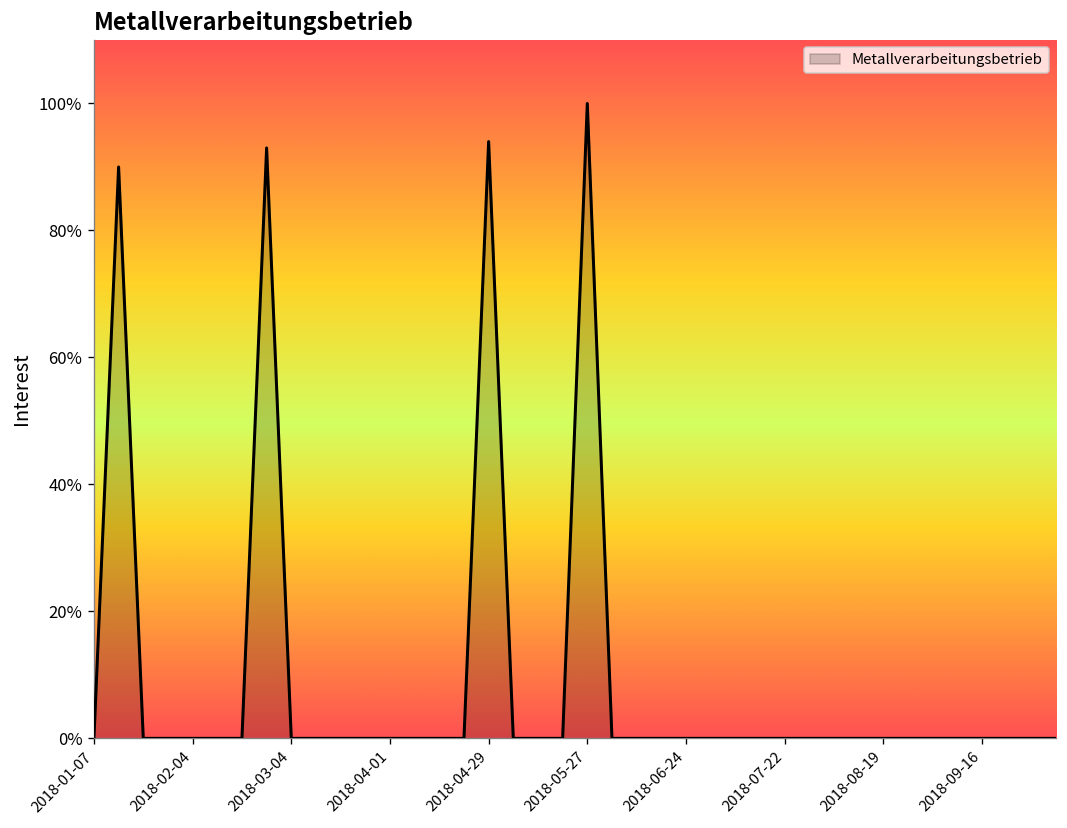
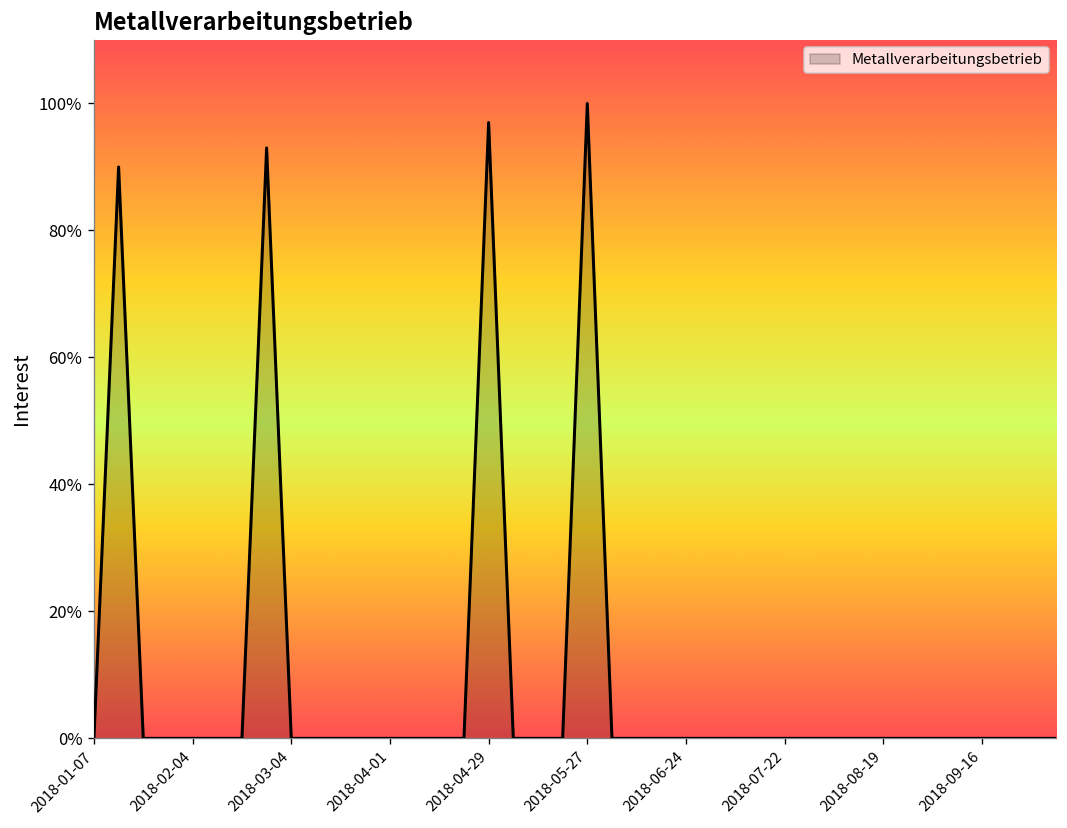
  {
    "2018-01-07": "0%",
    "2018-02-04": "0%",
    "2018-03-04": "0%",
    "2018-04-01": "0%",
-   "2018-04-29": "94%",
+   "2018-04-29": "97%",
    "2018-05-27": "100%",
    "2018-06-24": "0%",
    "2018-07-22": "0%",
    "2018-08-19": "0%",
    "2018-09-16": "0%"
  }
